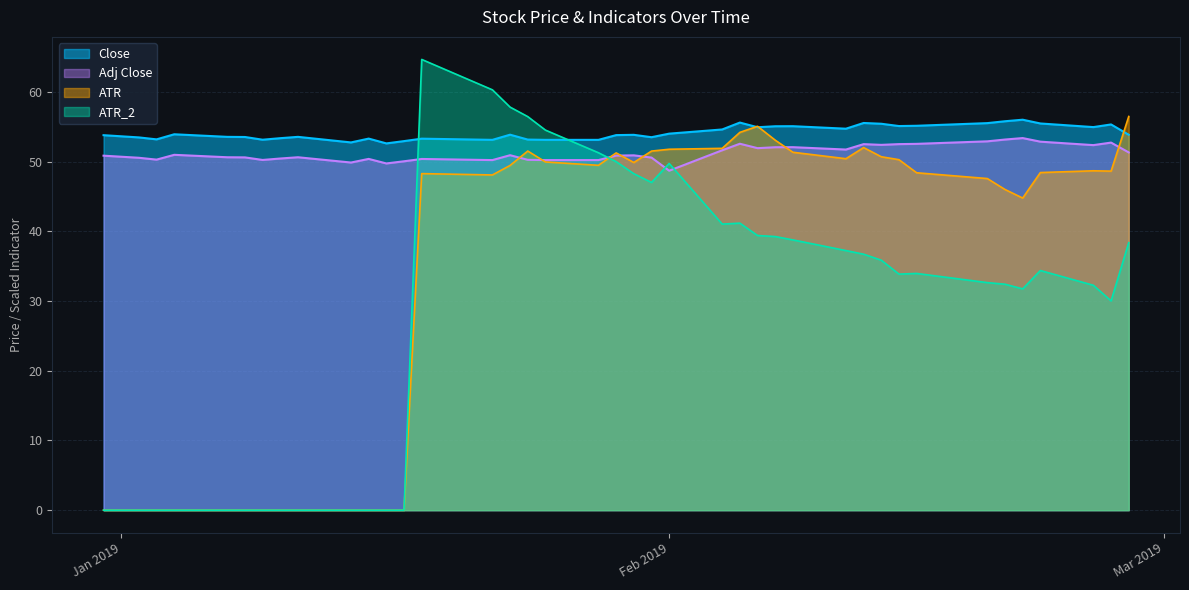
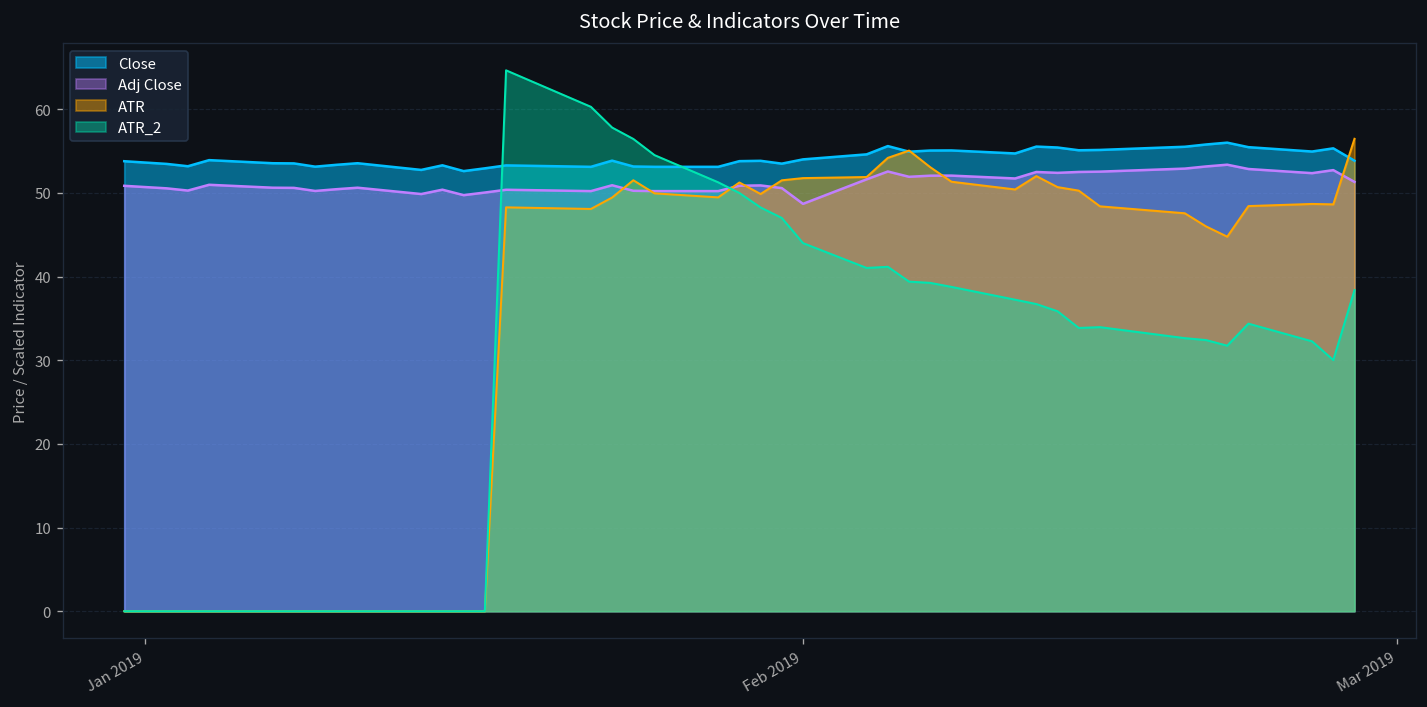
  {
    "Close": {
      "Feb 2019": 54
    },
    "Adj Close": {
      "Feb 2019": 49
    },
    "ATR": {
      "Feb 2019": 52
    },
    "ATR_2": {
-     "Feb 2019": 50
+     "Feb 2019": 44
    }
  }
